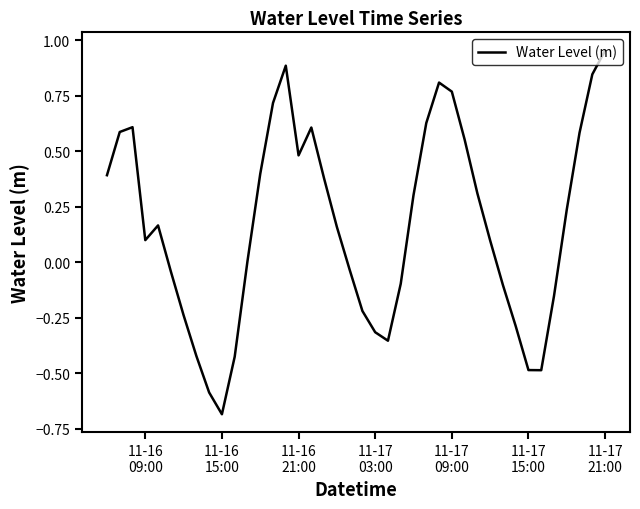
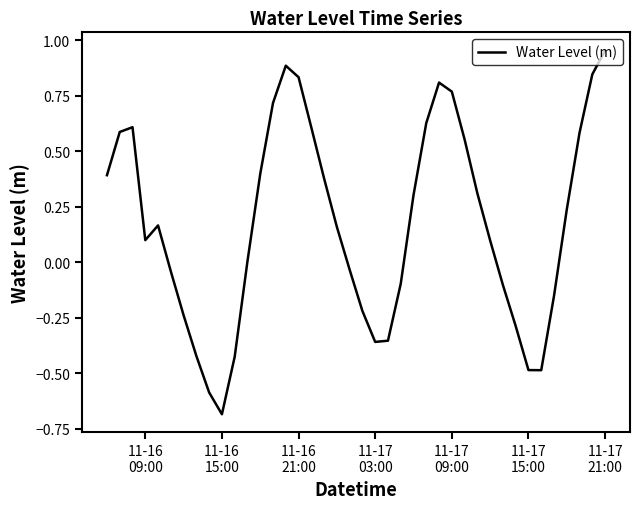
  {
    "11-16 09:00": 0.10,
    "11-16 15:00": -0.68,
-   "11-16 21:00": 0.48,
-   "11-17 03:00": -0.31,
+   "11-16 21:00": 0.83,
+   "11-17 03:00": -0.36,
    "11-17 09:00": 0.77,
    "11-17 15:00": -0.49
  }
